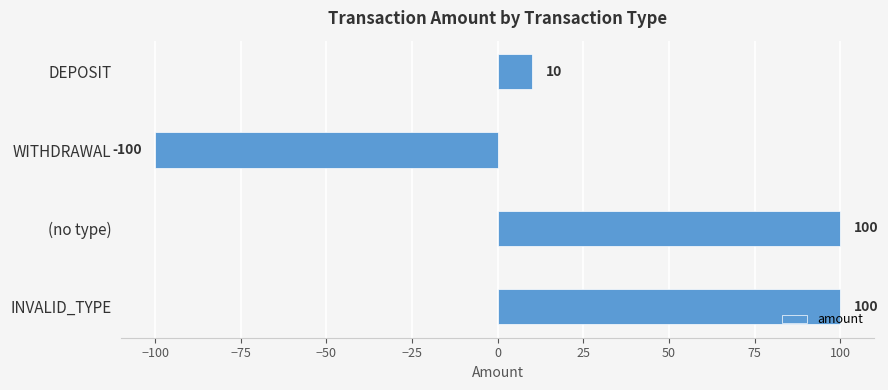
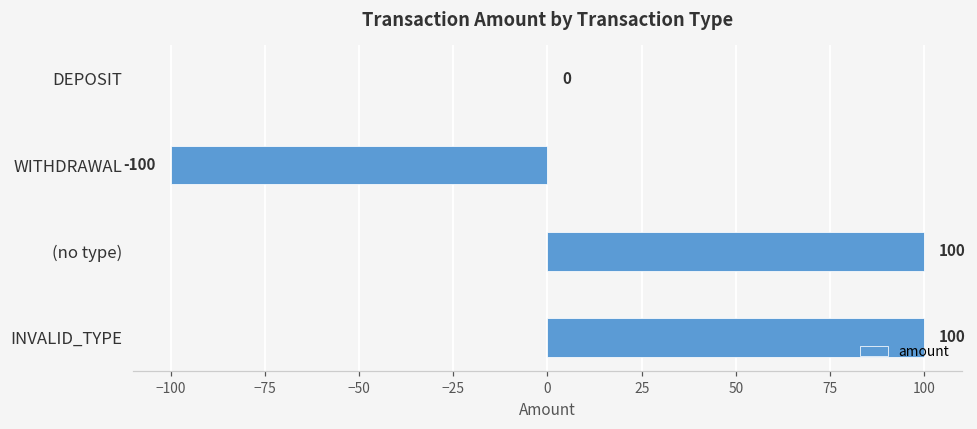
  {
-   "DEPOSIT": 10,
+   "DEPOSIT": 0,
    "WITHDRAWAL": -100,
    "(no type)": 100,
    "INVALID_TYPE": 100
  }
